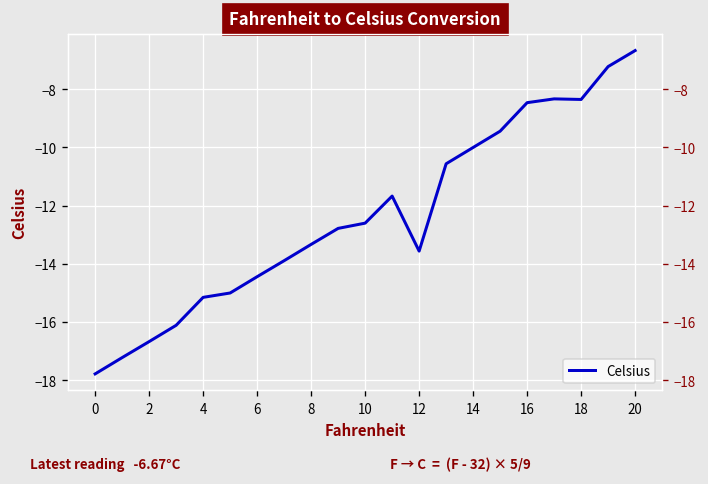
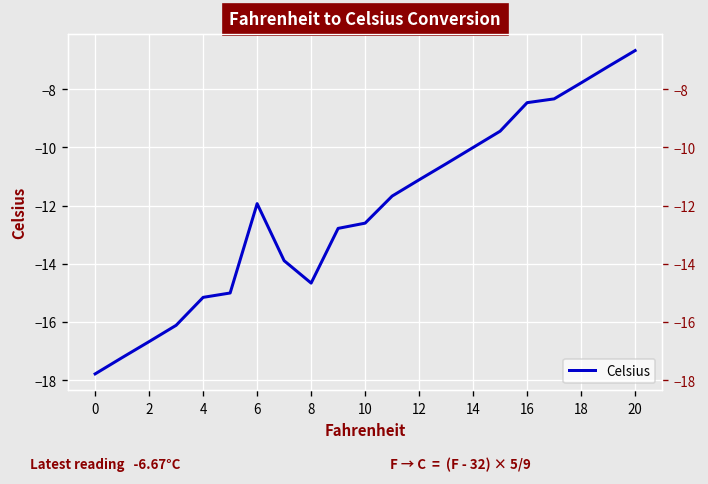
  {
    "0": -17.8,
    "2": -16.7,
    "4": -15.2,
-   "6": -14.4,
-   "8": -13.3,
+   "6": -11.9,
+   "8": -14.7,
    "10": -12.6,
-   "12": -13.6,
+   "12": -11.1,
    "14": -10.0,
    "16": -8.5,
-   "18": -8.4,
+   "18": -7.8,
    "20": -6.7
  }
